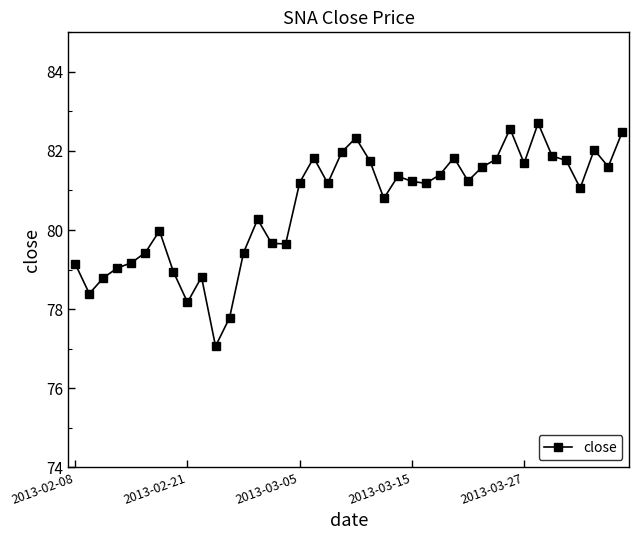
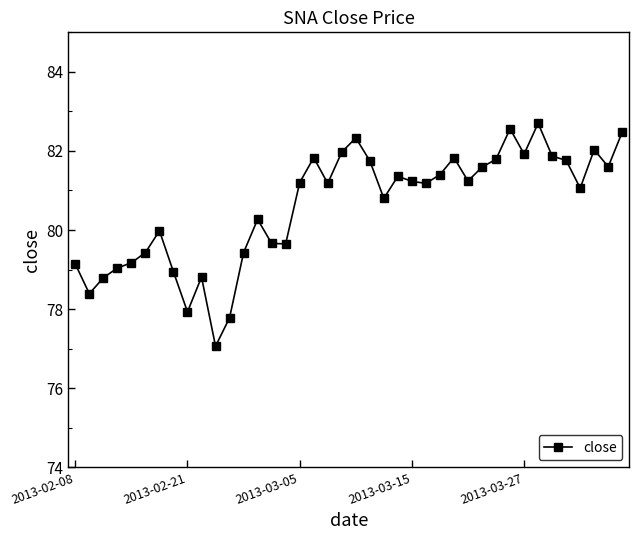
  {
    "2013-02-08": 79.1,
-   "2013-02-21": 78.2,
+   "2013-02-21": 77.9,
    "2013-03-05": 81.2,
    "2013-03-15": 81.2,
-   "2013-03-27": 81.7
+   "2013-03-27": 81.9
  }
